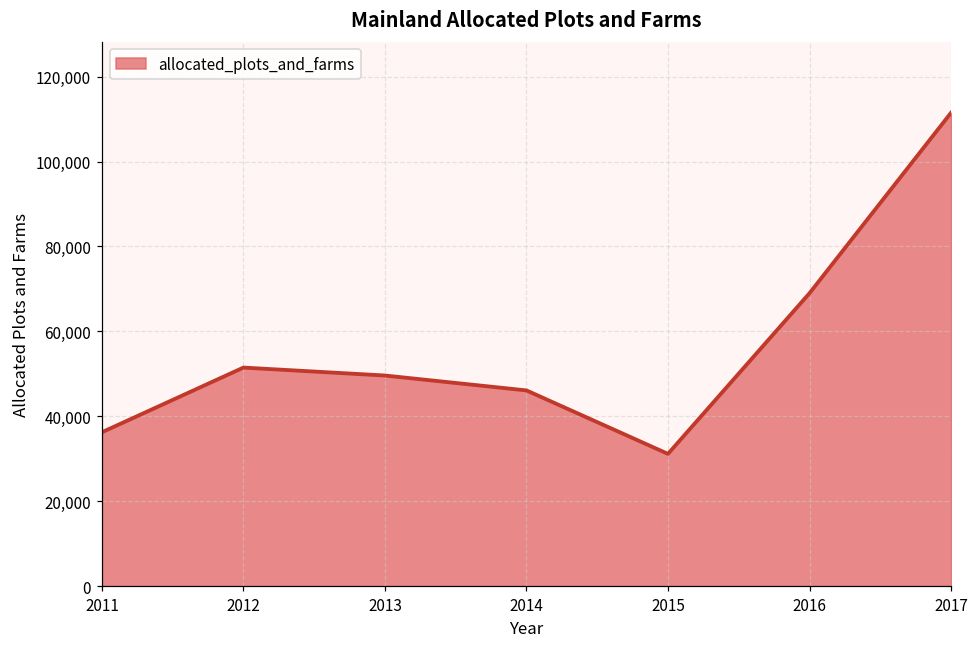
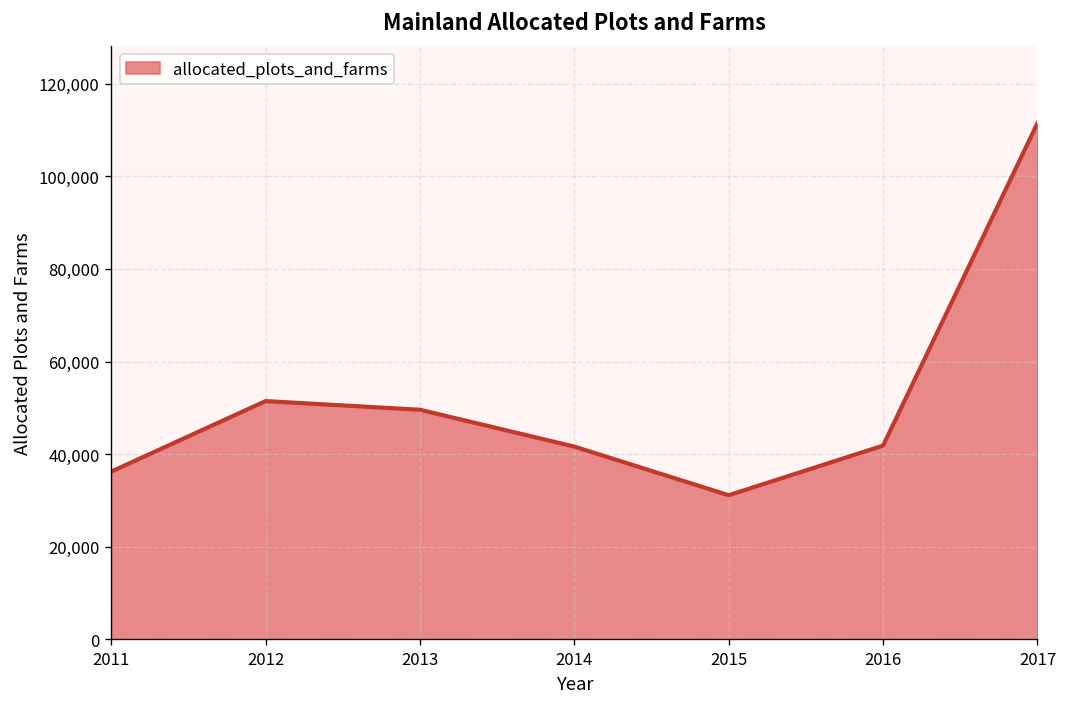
  {
    "2011": "36,000",
    "2012": "51,000",
    "2013": "50,000",
-   "2014": "46,000",
+   "2014": "42,000",
    "2015": "31,000",
-   "2016": "69,000",
+   "2016": "42,000",
    "2017": "111,000"
  }
